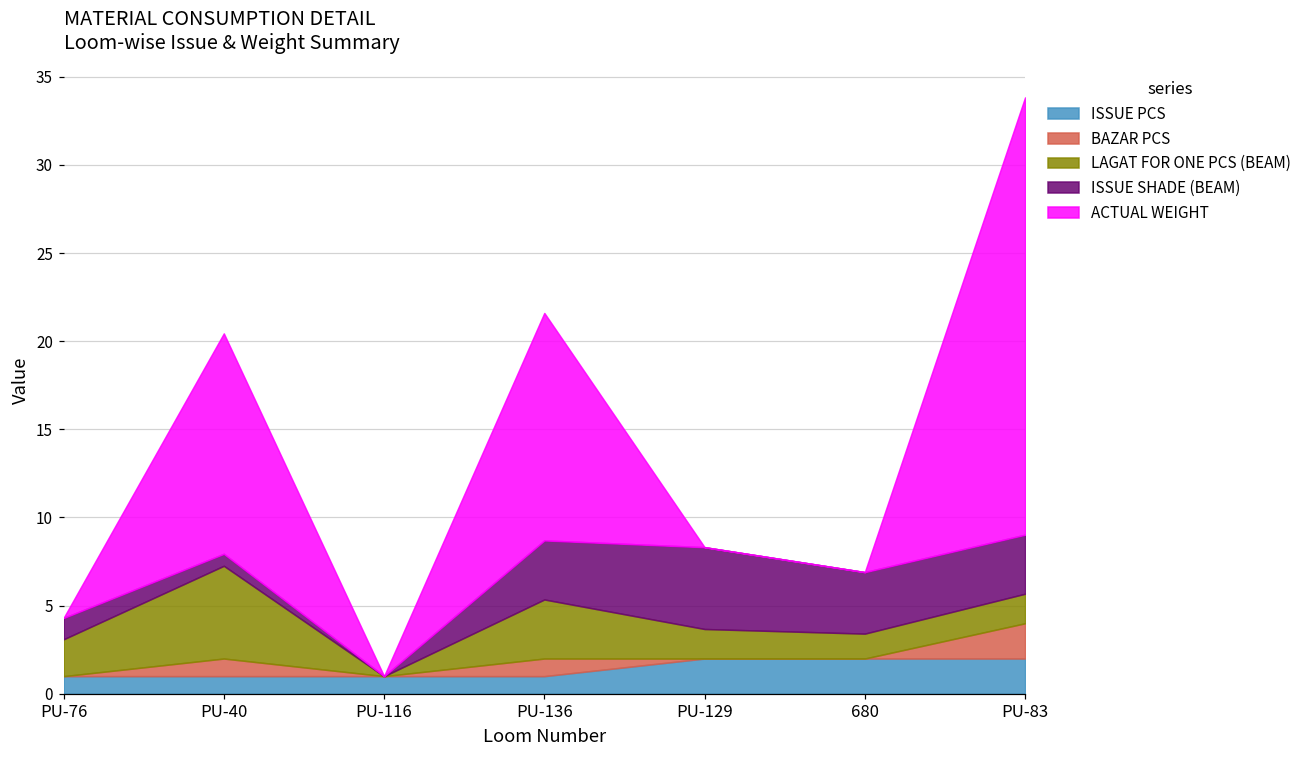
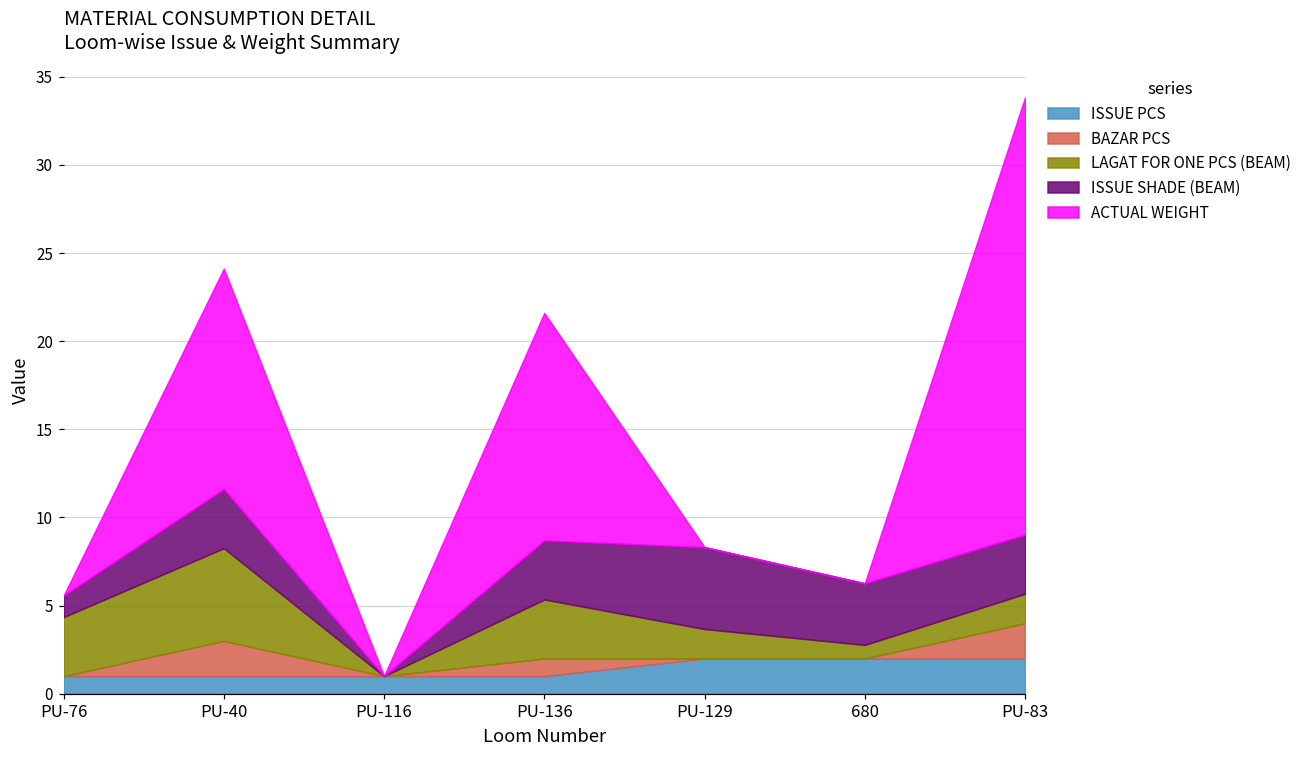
  {
    "ISSUE PCS": {
      "PU-40": 1.0,
      "PU-136": 1.0,
      "PU-83": 2.0
    },
    "BAZAR PCS": {
-     "PU-40": 1,
+     "PU-40": 2,
      "PU-136": 1,
      "PU-83": 2
    },
    "LAGAT FOR ONE PCS (BEAM)": {
-     "PU-76": 2.1,
+     "PU-76": 3.3,
      "PU-40": 5.3,
      "PU-136": 3.3,
      "PU-129": 1.7,
-     "680": 1.4,
+     "680": 0.8,
      "PU-83": 1.7
    },
    "ISSUE SHADE (BEAM)": {
-     "PU-40": 0.7,
+     "PU-40": 3.3,
      "PU-136": 3.3,
      "PU-83": 3.4
    },
    "ACTUAL WEIGHT": {
      "PU-40": 12.5,
      "PU-136": 12.9,
      "PU-83": 24.8
    }
  }
